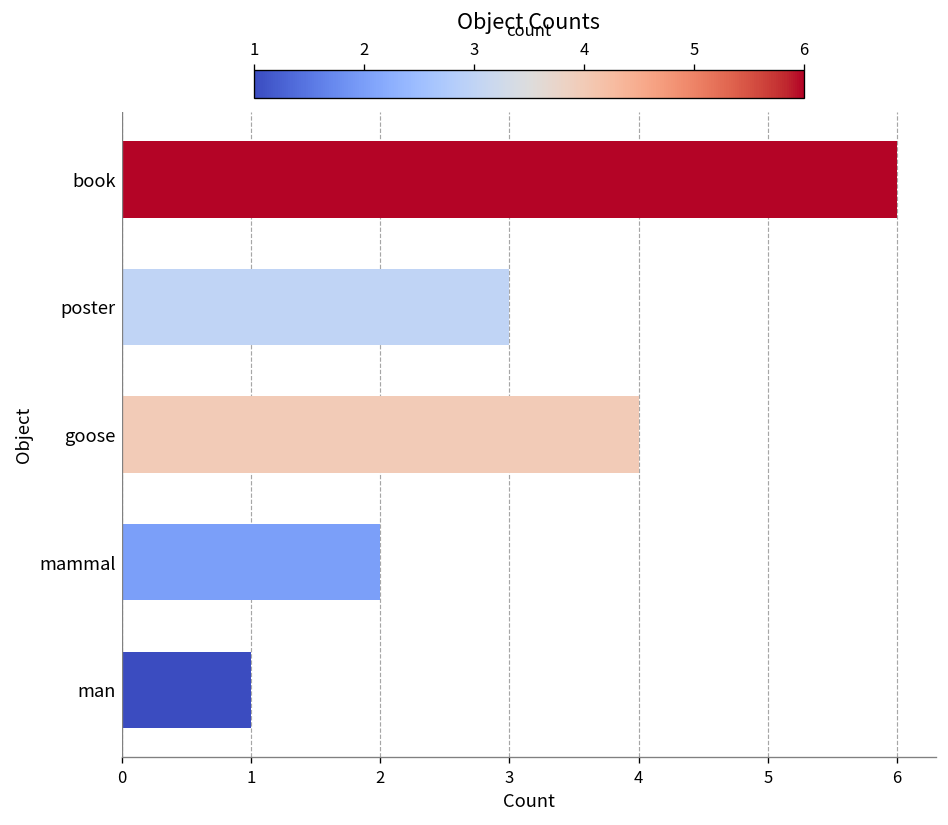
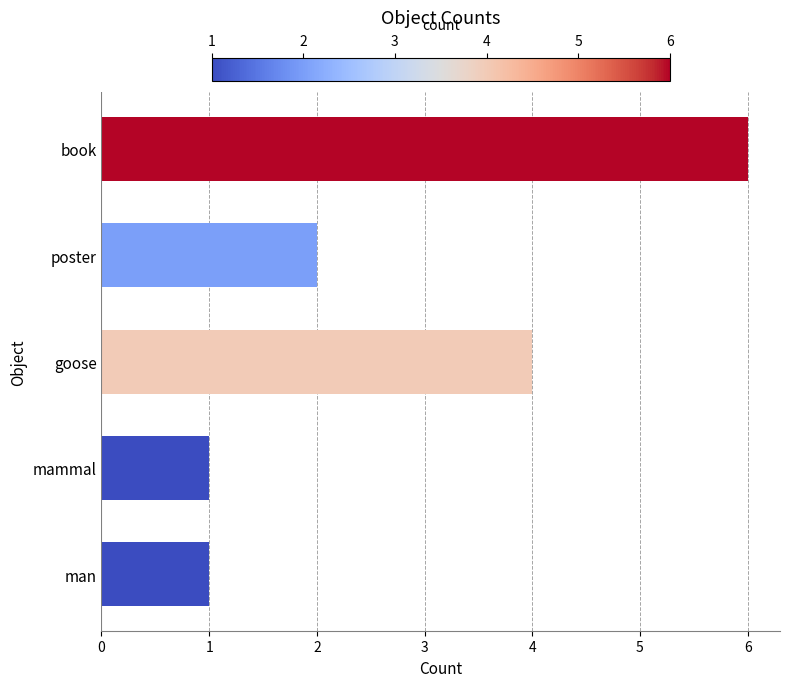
  {
    "book": 6,
-   "poster": 3,
+   "poster": 2,
    "goose": 4,
-   "mammal": 2,
+   "mammal": 1,
    "man": 1
  }
